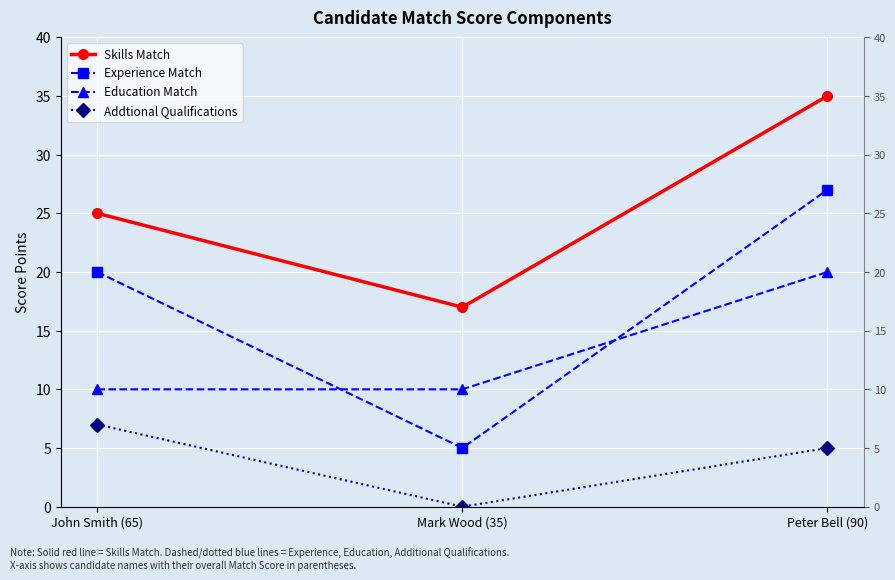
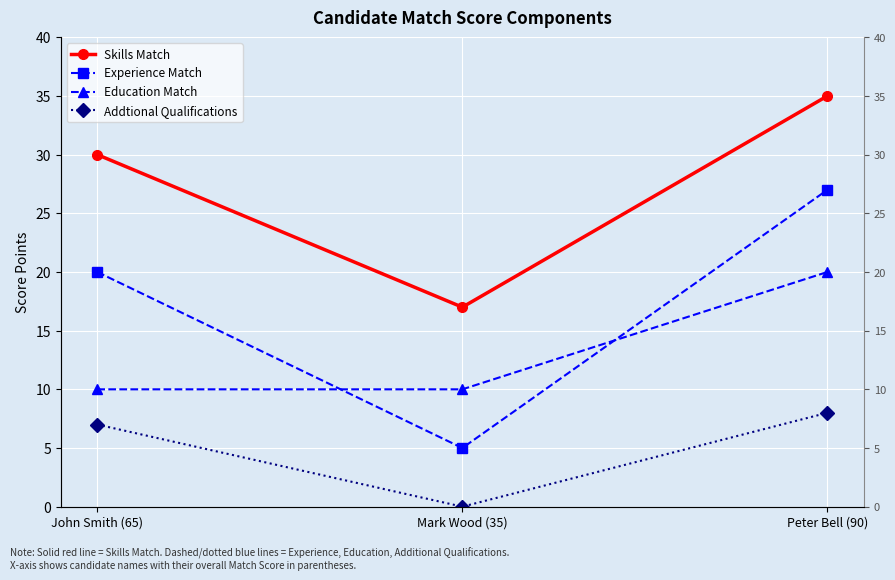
  {
    "Skills Match": {
-     "John Smith (65)": 25,
+     "John Smith (65)": 30,
      "Mark Wood (35)": 17,
      "Peter Bell (90)": 35
    },
    "Addtional Qualifications": {
      "John Smith (65)": 7,
      "Mark Wood (35)": 0,
-     "Peter Bell (90)": 5
+     "Peter Bell (90)": 8
    }
  }
